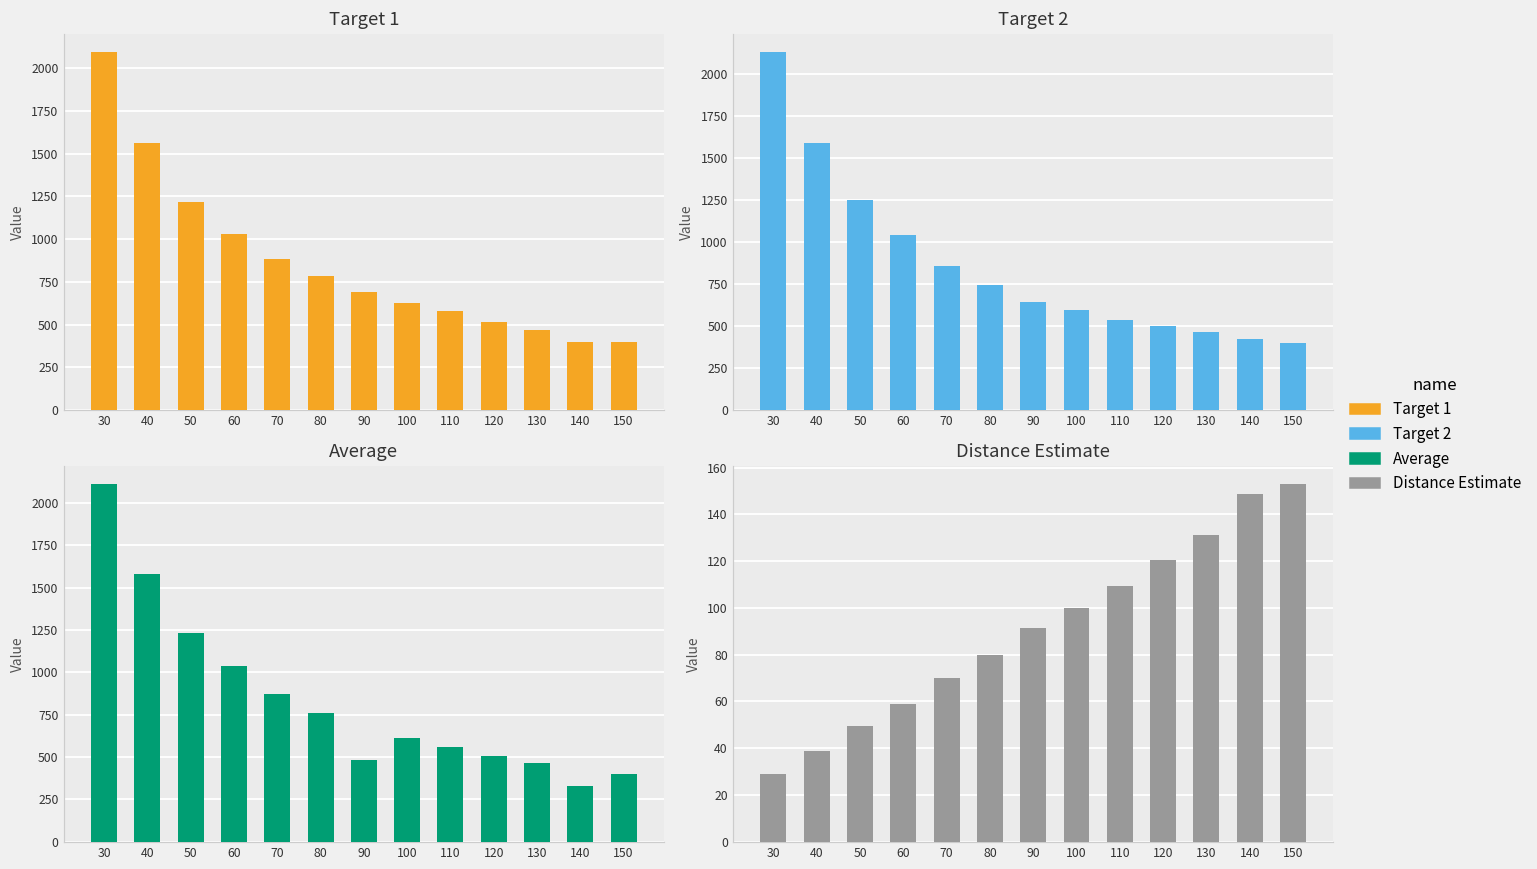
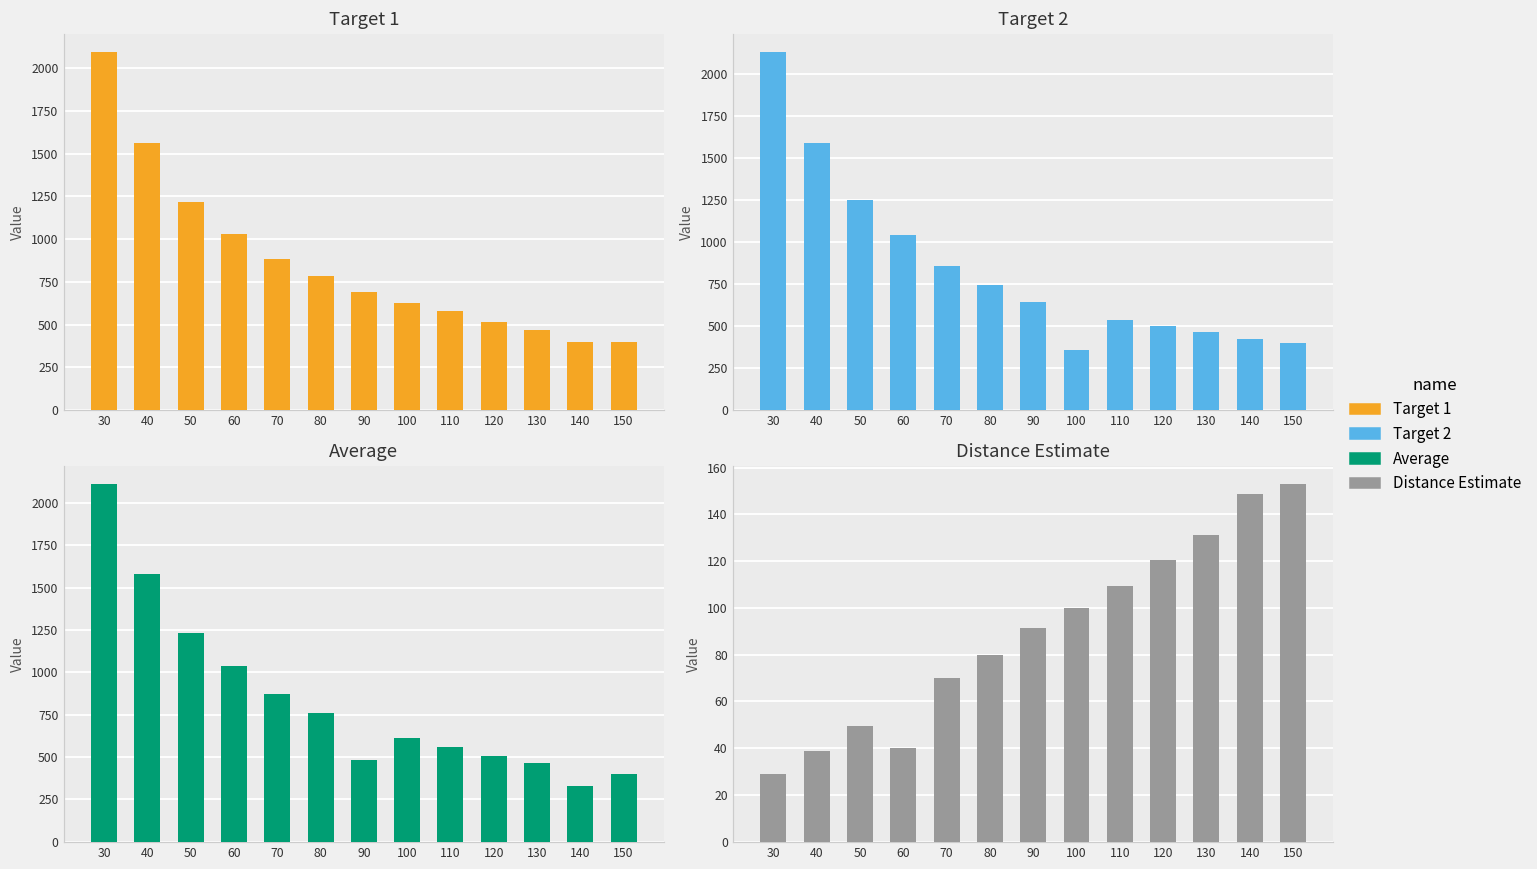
  {
    "Target 1": {
      "30": 2090,
      "40": 1570,
      "50": 1220,
      "60": 1030,
      "70": 880,
      "80": 780,
      "90": 690,
      "100": 630,
      "110": 580,
      "120": 520,
      "130": 470,
      "140": 400,
      "150": 400
    },
    "Target 2": {
      "30": 2130,
      "40": 1590,
      "50": 1250,
      "60": 1040,
      "70": 860,
      "80": 740,
      "90": 640,
-     "100": 590,
+     "100": 360,
      "110": 540,
      "120": 500,
      "130": 460,
      "140": 420,
      "150": 400
    },
    "Average": {
      "30": 2110,
      "40": 1580,
      "50": 1230,
      "60": 1030,
      "70": 870,
      "80": 760,
      "90": 480,
      "100": 610,
      "110": 560,
      "120": 510,
      "130": 470,
      "140": 330,
      "150": 400
    },
    "Distance Estimate": {
      "30": 29,
      "40": 39,
      "50": 49,
-     "60": 59,
+     "60": 40,
      "70": 70,
      "80": 80,
      "90": 92,
      "100": 100,
      "110": 109,
      "120": 120,
      "130": 131,
      "140": 149,
      "150": 153
    }
  }
